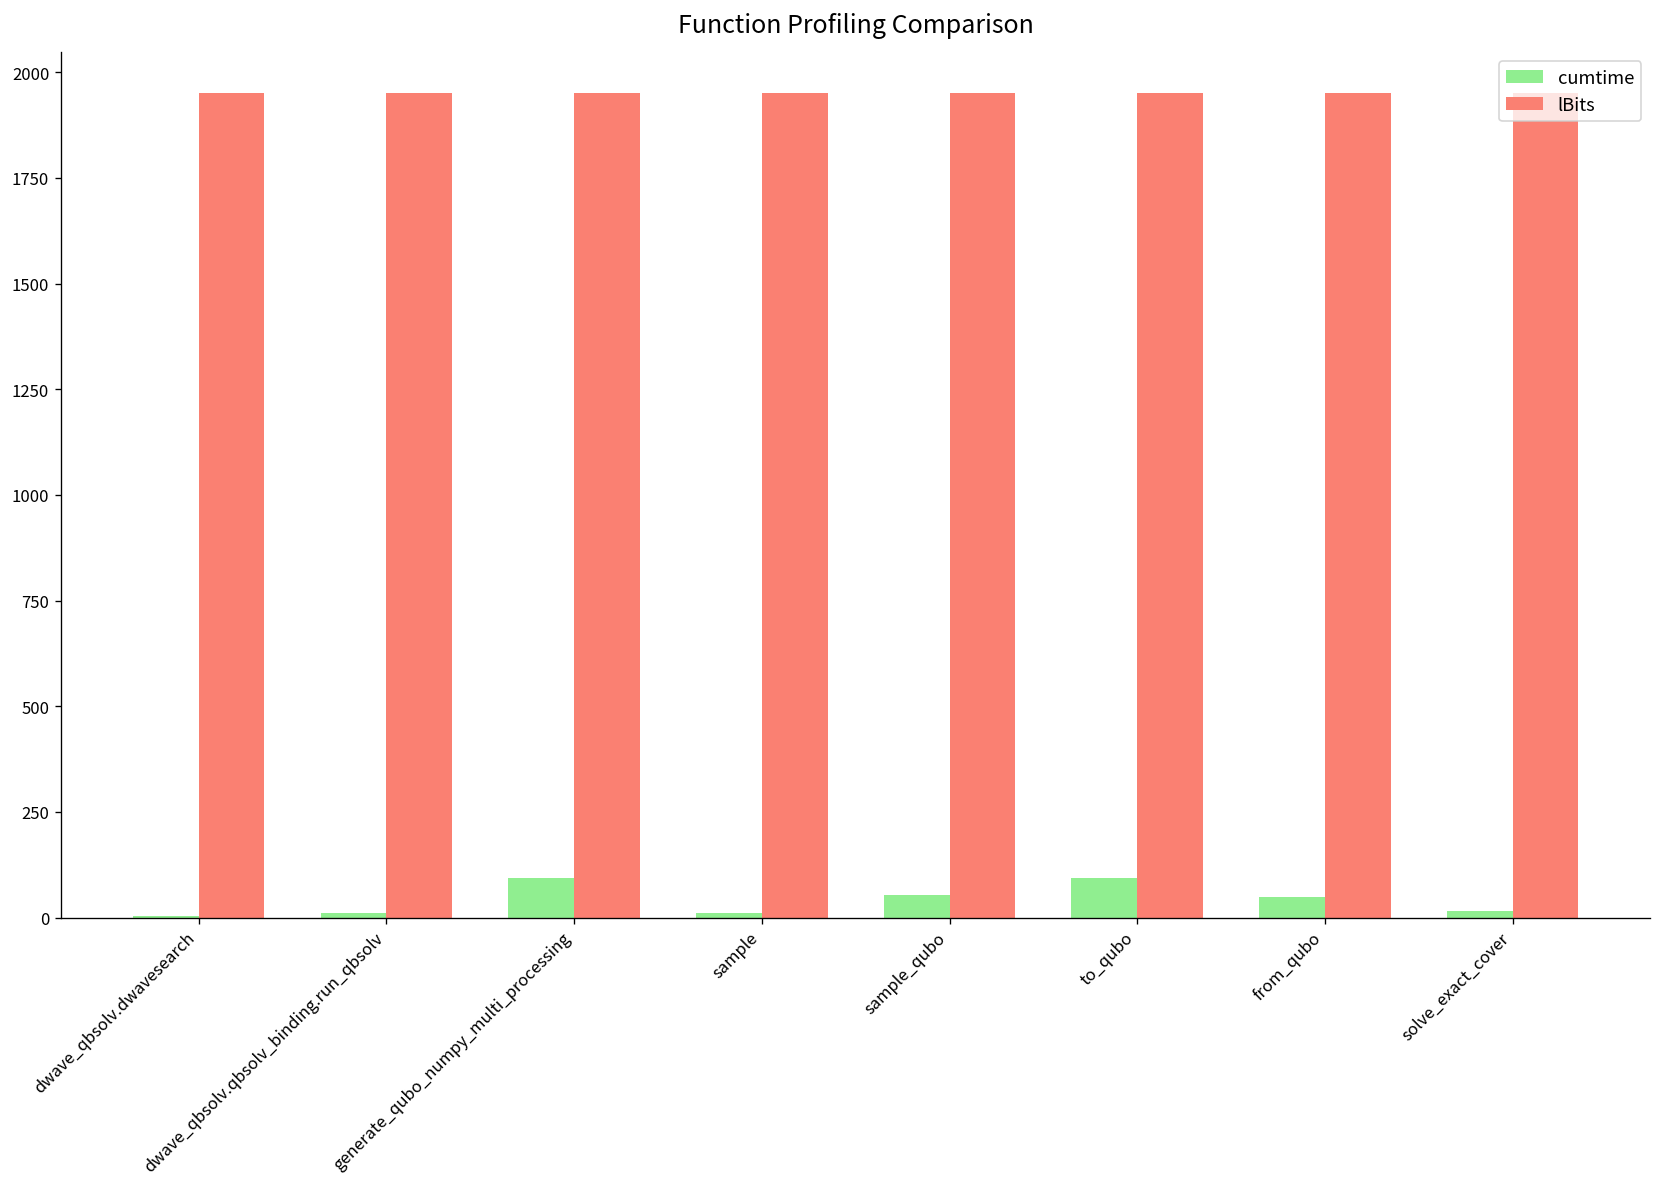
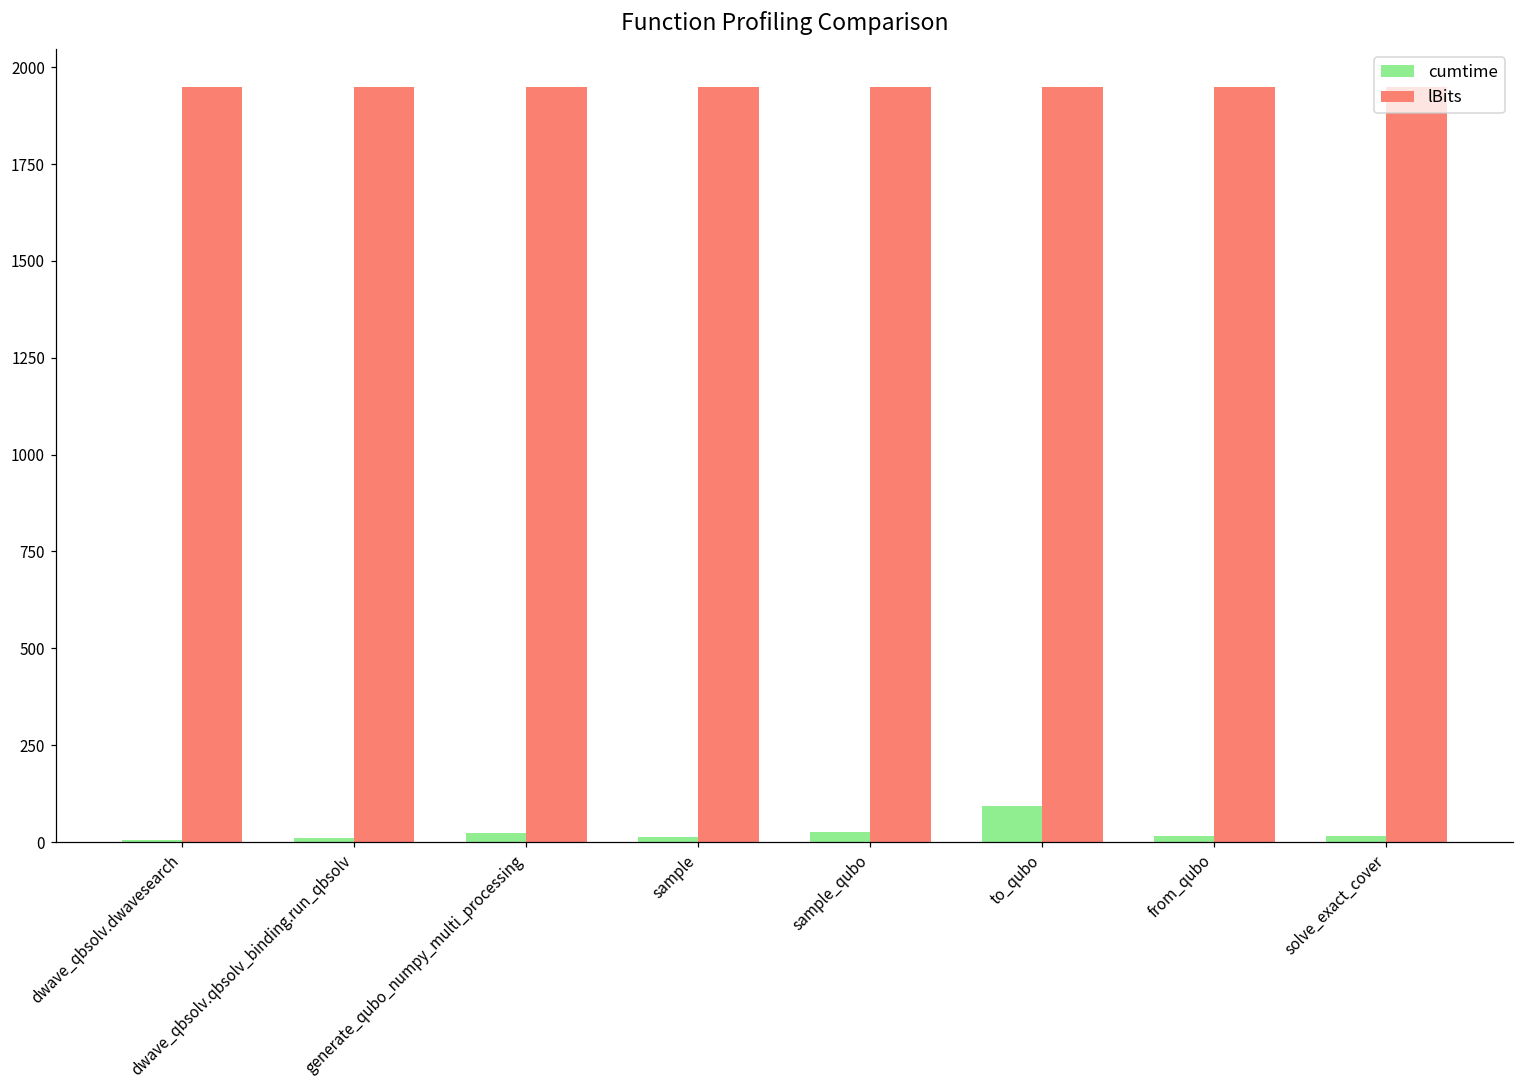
  {
    "cumtime": {
      "dwave_qbsolv.qbsolv_binding.run_qbsolv": 10,
-     "generate_qubo_numpy_multi_processing": 90,
+     "generate_qubo_numpy_multi_processing": 20,
      "sample": 10,
-     "sample_qubo": 50,
+     "sample_qubo": 30,
      "to_qubo": 90,
-     "from_qubo": 50,
+     "from_qubo": 20,
      "solve_exact_cover": 10
    },
    "lBits": {
      "dwave_qbsolv.dwavesearch": 1950,
      "dwave_qbsolv.qbsolv_binding.run_qbsolv": 1950,
      "generate_qubo_numpy_multi_processing": 1950,
      "sample": 1950,
      "sample_qubo": 1950,
      "to_qubo": 1950,
      "from_qubo": 1950
    }
  }
